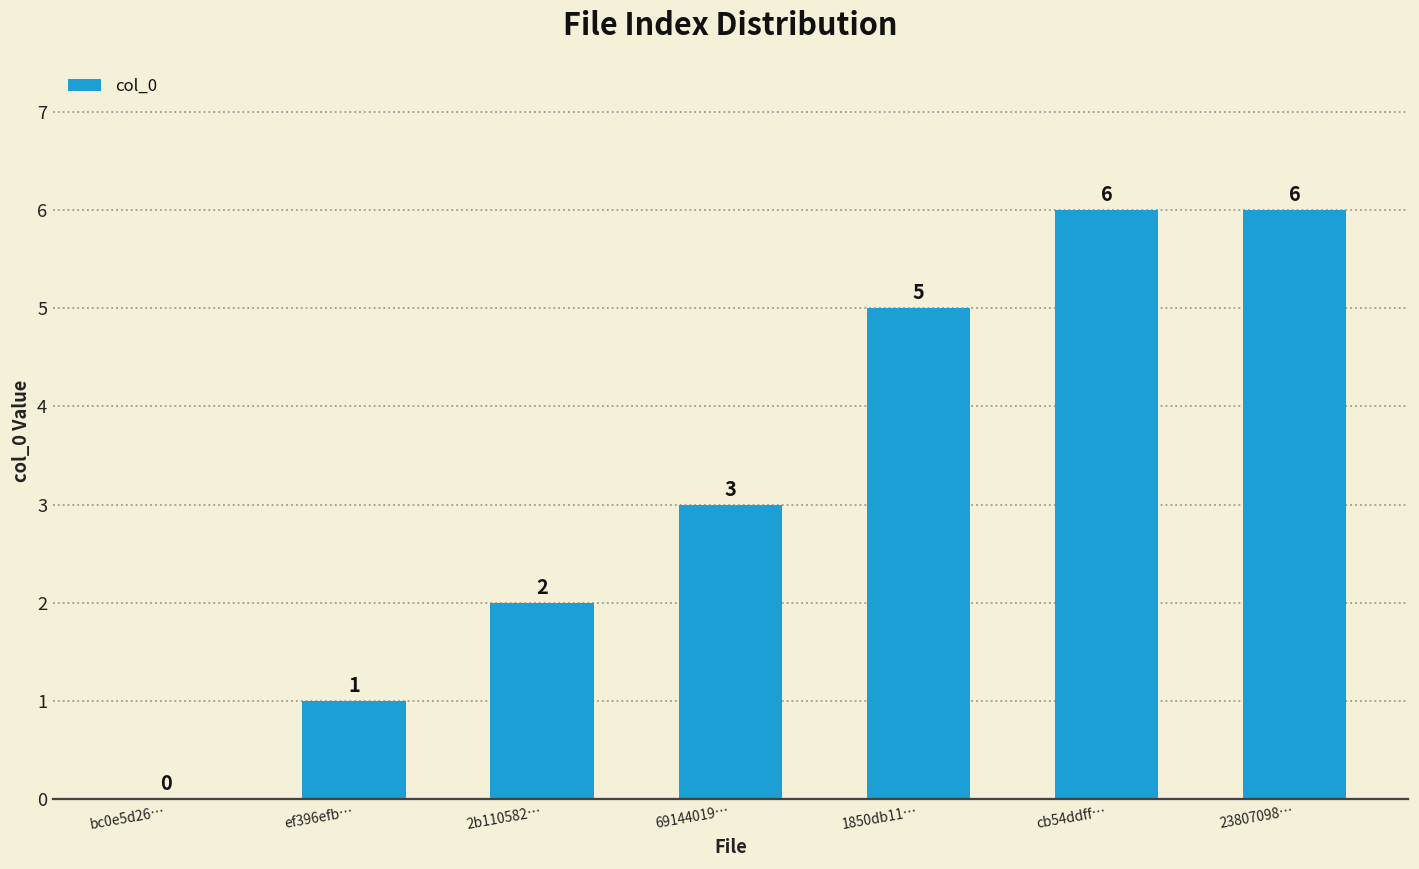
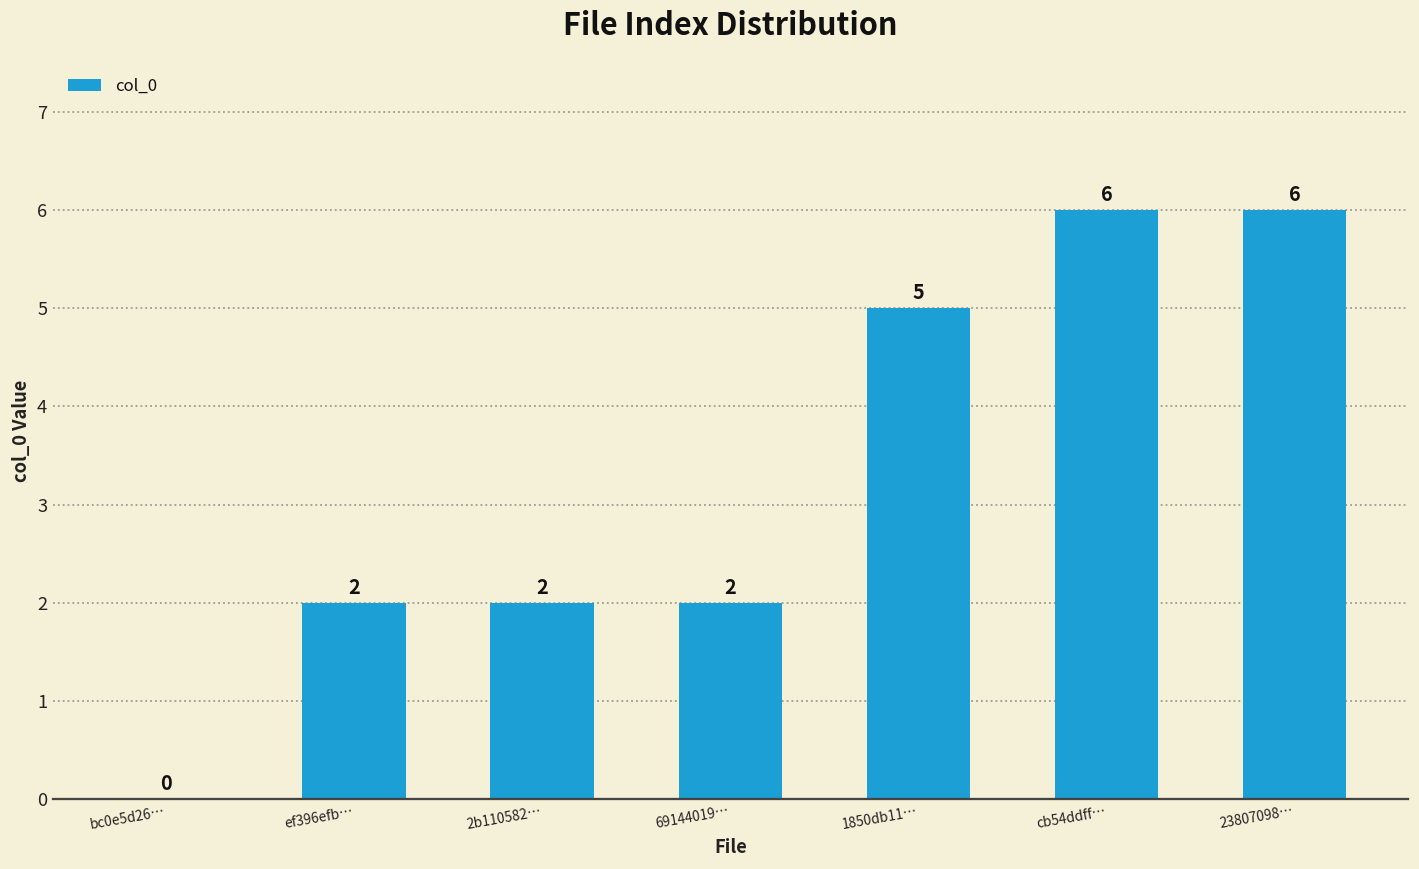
  {
    "bc0e5d26…": 0,
-   "ef396efb…": 1,
+   "ef396efb…": 2,
    "2b110582…": 2,
-   "69144019…": 3,
+   "69144019…": 2,
    "1850db11…": 5,
    "cb54ddff…": 6,
    "23807098…": 6
  }
